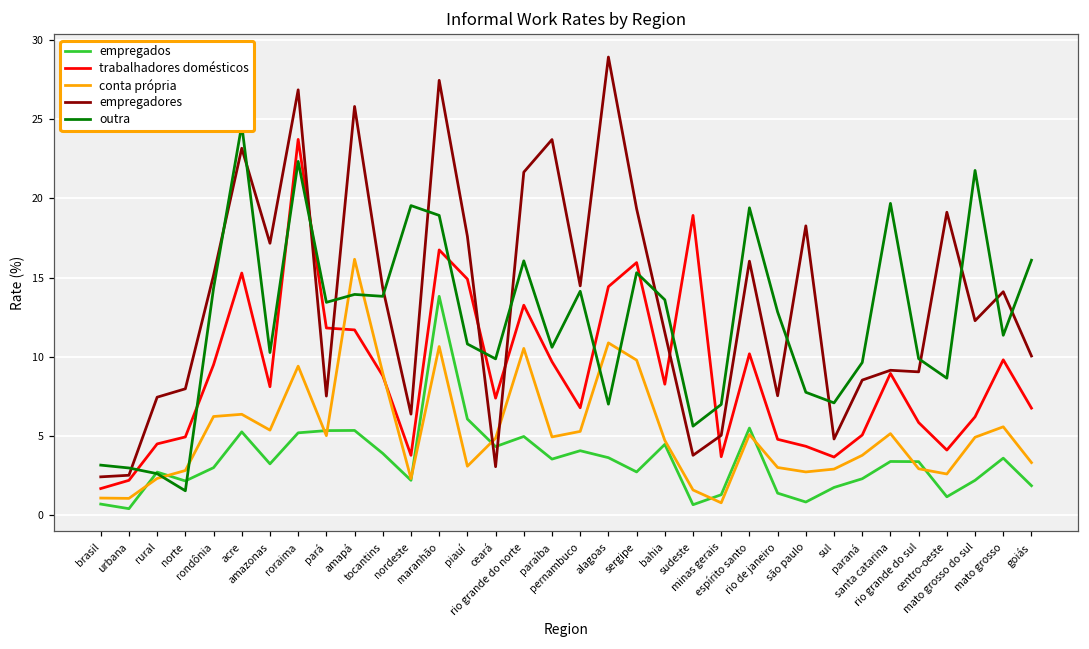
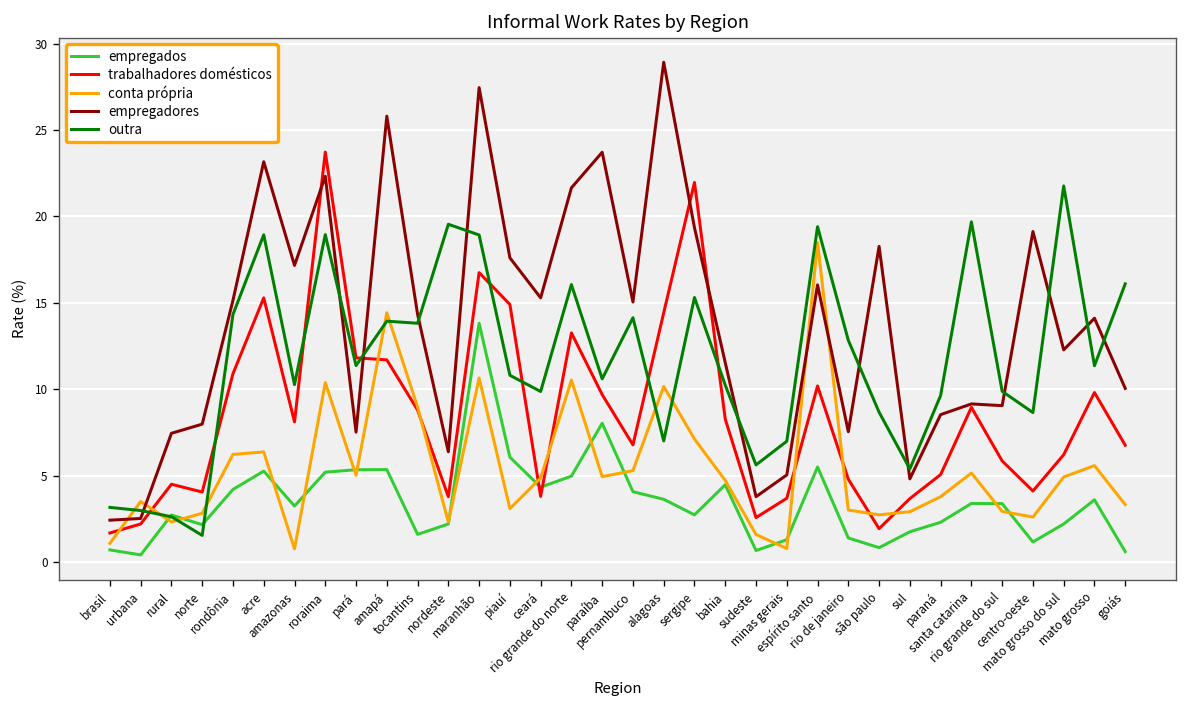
  {
    "empregados": {
      "brasil": 0.7,
      "urbana": 0.4,
      "norte": 2.2,
-     "rondônia": 3.0,
+     "rondônia": 4.2,
      "acre": 5.3,
      "amazonas": 3.2,
      "roraima": 5.2,
      "pará": 5.3,
      "amapá": 5.4,
-     "tocantins": 3.9,
+     "tocantins": 1.6,
      "maranhão": 13.8,
      "piauí": 6.1,
      "ceará": 4.3,
      "rio grande do norte": 5.0,
-     "paraíba": 3.5,
+     "paraíba": 8.0,
      "pernambuco": 4.1,
      "alagoas": 3.6,
      "sergipe": 2.7,
      "bahia": 4.5,
      "sudeste": 0.7,
      "minas gerais": 1.3,
      "espírito santo": 5.5,
      "rio de janeiro": 1.4,
      "são paulo": 0.8,
      "sul": 1.8,
      "paraná": 2.3,
      "santa catarina": 3.4,
      "rio grande do sul": 3.4,
      "centro-oeste": 1.2,
      "mato grosso do sul": 2.2,
      "mato grosso": 3.6,
-     "goiás": 1.9
+     "goiás": 0.6
    },
    "trabalhadores domésticos": {
      "brasil": 1.7,
      "urbana": 2.2,
      "rural": 4.5,
-     "norte": 4.9,
-     "rondônia": 9.5,
+     "norte": 4.1,
+     "rondônia": 10.9,
      "acre": 15.3,
      "amazonas": 8.1,
      "roraima": 23.7,
      "pará": 11.8,
      "amapá": 11.7,
      "nordeste": 3.8,
      "maranhão": 16.8,
      "piauí": 14.9,
-     "ceará": 7.4,
+     "ceará": 3.8,
      "rio grande do norte": 13.3,
      "paraíba": 9.7,
      "pernambuco": 6.8,
      "alagoas": 14.4,
-     "sergipe": 16.0,
+     "sergipe": 22.0,
      "bahia": 8.3,
-     "sudeste": 18.9,
+     "sudeste": 2.6,
      "minas gerais": 3.7,
      "espírito santo": 10.2,
      "rio de janeiro": 4.8,
-     "são paulo": 4.4,
+     "são paulo": 1.9,
      "sul": 3.7,
      "paraná": 5.1,
      "santa catarina": 9.0,
      "rio grande do sul": 5.9,
      "centro-oeste": 4.1,
      "mato grosso do sul": 6.2,
      "mato grosso": 9.8,
      "goiás": 6.8
    },
    "conta própria": {
      "brasil": 1.1,
-     "urbana": 1.1,
+     "urbana": 3.5,
      "rural": 2.3,
      "norte": 2.8,
      "rondônia": 6.2,
      "acre": 6.4,
-     "amazonas": 5.4,
-     "roraima": 9.4,
+     "amazonas": 0.8,
+     "roraima": 10.4,
      "pará": 5.0,
-     "amapá": 16.2,
+     "amapá": 14.4,
      "maranhão": 10.7,
      "piauí": 3.1,
      "ceará": 4.9,
      "rio grande do norte": 10.5,
      "paraíba": 4.9,
      "pernambuco": 5.3,
-     "alagoas": 10.9,
-     "sergipe": 9.8,
+     "alagoas": 10.2,
+     "sergipe": 7.1,
      "bahia": 4.7,
      "sudeste": 1.6,
      "minas gerais": 0.8,
-     "espírito santo": 5.1,
+     "espírito santo": 18.5,
      "rio de janeiro": 3.0,
      "são paulo": 2.7,
      "sul": 2.9,
      "paraná": 3.8,
      "santa catarina": 5.2,
      "rio grande do sul": 2.9,
      "centro-oeste": 2.6,
      "mato grosso do sul": 4.9,
      "mato grosso": 5.6,
      "goiás": 3.3
    },
    "empregadores": {
      "brasil": 2.4,
      "urbana": 2.5,
      "rural": 7.5,
      "norte": 8.0,
      "rondônia": 15.2,
      "acre": 23.2,
      "amazonas": 17.2,
-     "roraima": 26.9,
+     "roraima": 22.3,
      "pará": 7.5,
      "amapá": 25.8,
      "tocantins": 14.3,
      "nordeste": 6.4,
      "maranhão": 27.5,
      "piauí": 17.6,
-     "ceará": 3.1,
+     "ceará": 15.3,
      "rio grande do norte": 21.7,
      "paraíba": 23.7,
-     "pernambuco": 14.5,
+     "pernambuco": 15.1,
      "alagoas": 28.9,
      "sergipe": 19.4,
      "bahia": 11.5,
      "sudeste": 3.8,
      "minas gerais": 5.0,
      "espírito santo": 16.0,
      "rio de janeiro": 7.5,
      "são paulo": 18.3,
      "sul": 4.8,
      "paraná": 8.5,
      "santa catarina": 9.2,
      "rio grande do sul": 9.1,
      "centro-oeste": 19.1,
      "mato grosso do sul": 12.3,
      "mato grosso": 14.1,
      "goiás": 10.1
    },
    "outra": {
      "brasil": 3.2,
      "urbana": 3.0,
      "norte": 1.5,
      "rondônia": 14.3,
-     "acre": 24.6,
+     "acre": 18.9,
      "amazonas": 10.3,
-     "roraima": 22.3,
-     "pará": 13.4,
+     "roraima": 19.0,
+     "pará": 11.4,
      "amapá": 13.9,
      "tocantins": 13.8,
      "nordeste": 19.6,
      "maranhão": 18.9,
      "piauí": 10.8,
      "ceará": 9.9,
      "rio grande do norte": 16.1,
      "paraíba": 10.6,
      "pernambuco": 14.1,
      "alagoas": 7.0,
      "sergipe": 15.3,
-     "bahia": 13.6,
+     "bahia": 10.2,
      "sudeste": 5.6,
      "minas gerais": 7.0,
      "espírito santo": 19.4,
      "rio de janeiro": 12.8,
-     "são paulo": 7.8,
-     "sul": 7.1,
+     "são paulo": 8.7,
+     "sul": 5.4,
      "paraná": 9.6,
      "santa catarina": 19.7,
      "rio grande do sul": 9.9,
      "centro-oeste": 8.7,
      "mato grosso do sul": 21.8,
      "mato grosso": 11.4,
      "goiás": 16.1
    }
  }
